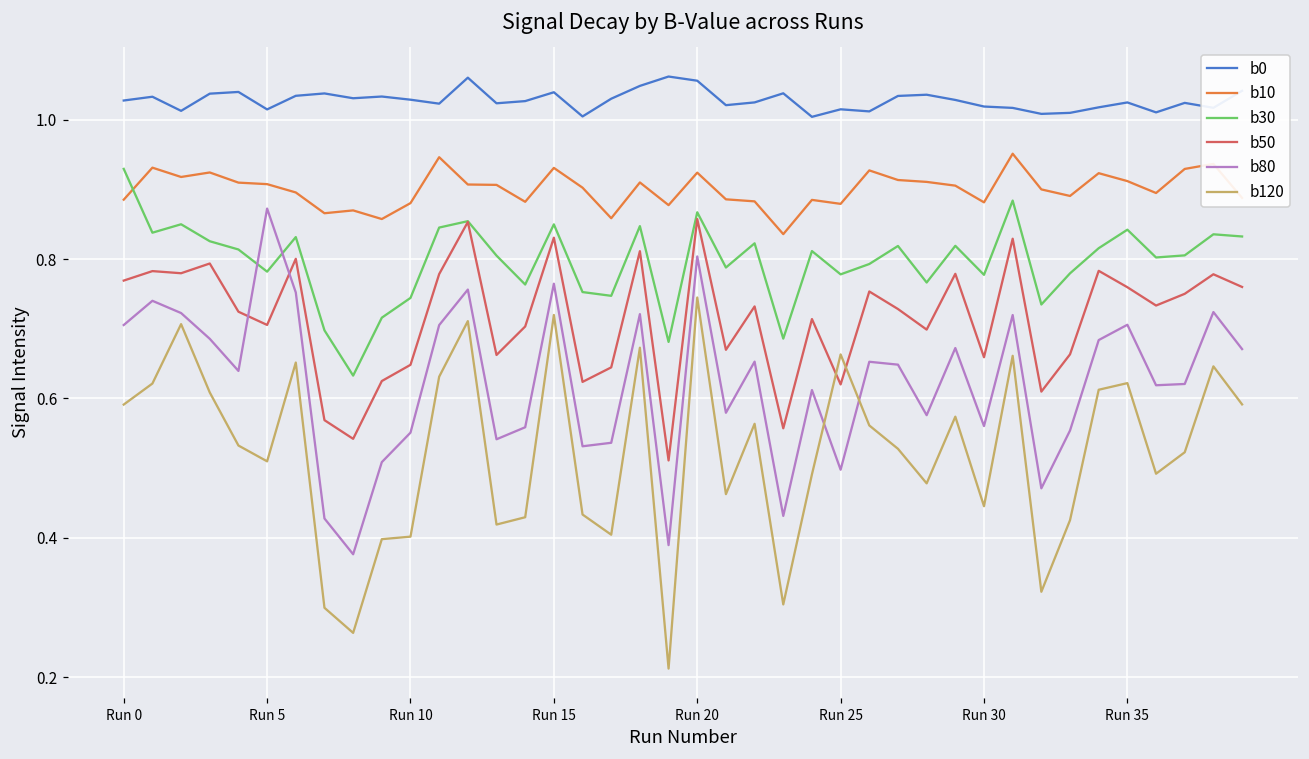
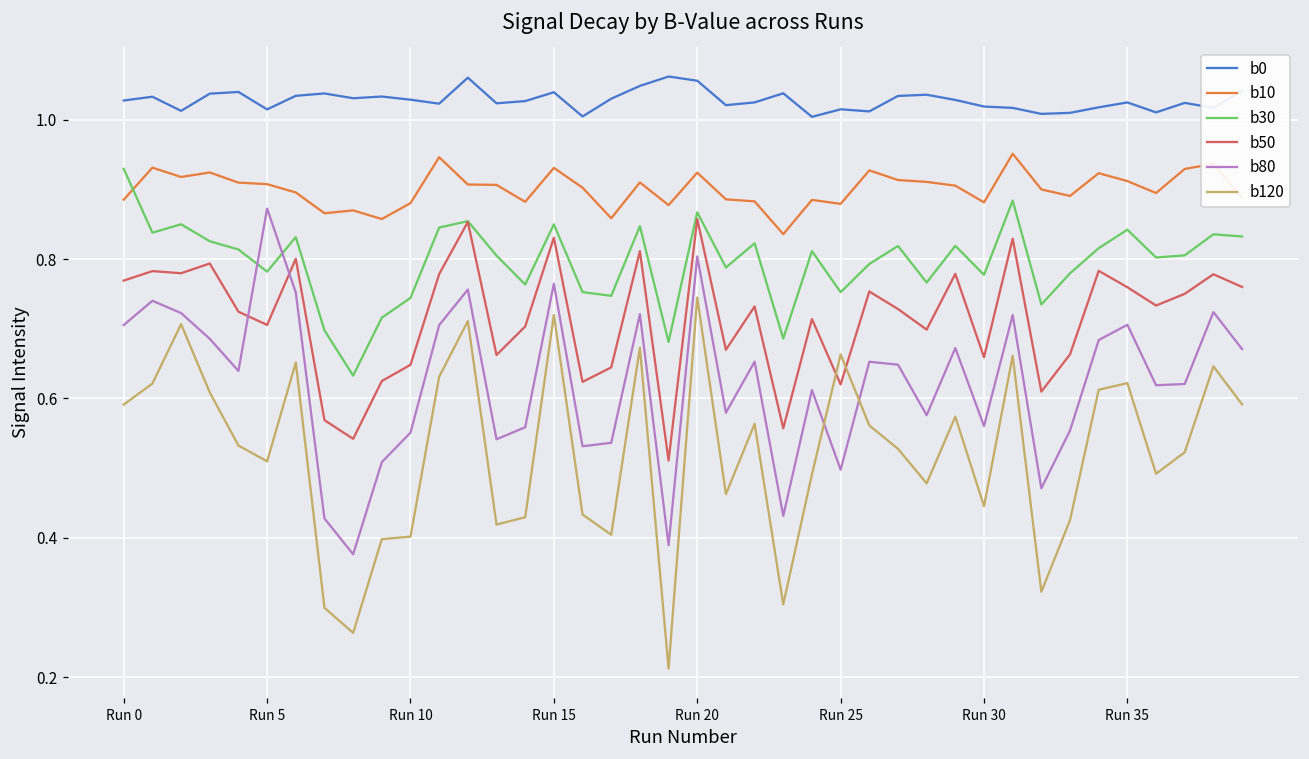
  {
    "b0": {
      "Run 0": 1.03,
      "Run 5": 1.01,
      "Run 10": 1.03,
      "Run 15": 1.04,
      "Run 20": 1.06,
      "Run 25": 1.02,
      "Run 30": 1.02,
      "Run 35": 1.02
    },
    "b30": {
      "Run 0": 0.93,
      "Run 5": 0.78,
      "Run 10": 0.74,
      "Run 15": 0.85,
      "Run 20": 0.87,
-     "Run 25": 0.78,
+     "Run 25": 0.75,
      "Run 30": 0.78,
      "Run 35": 0.84
    },
    "b80": {
      "Run 0": 0.71,
      "Run 5": 0.87,
      "Run 10": 0.55,
      "Run 15": 0.76,
      "Run 20": 0.80,
      "Run 25": 0.50,
      "Run 30": 0.56,
      "Run 35": 0.71
    },
    "b120": {
      "Run 0": 0.59,
      "Run 5": 0.51,
      "Run 10": 0.40,
      "Run 15": 0.72,
      "Run 20": 0.74,
      "Run 25": 0.66,
      "Run 30": 0.45,
      "Run 35": 0.62
    }
  }
